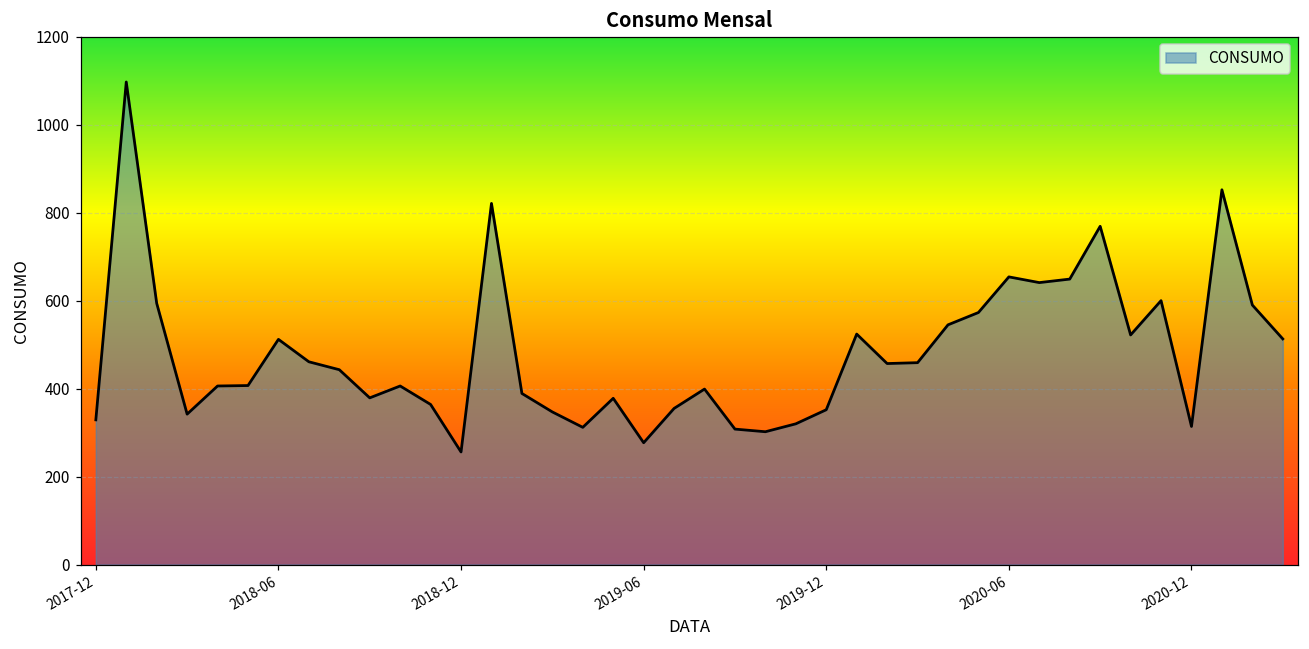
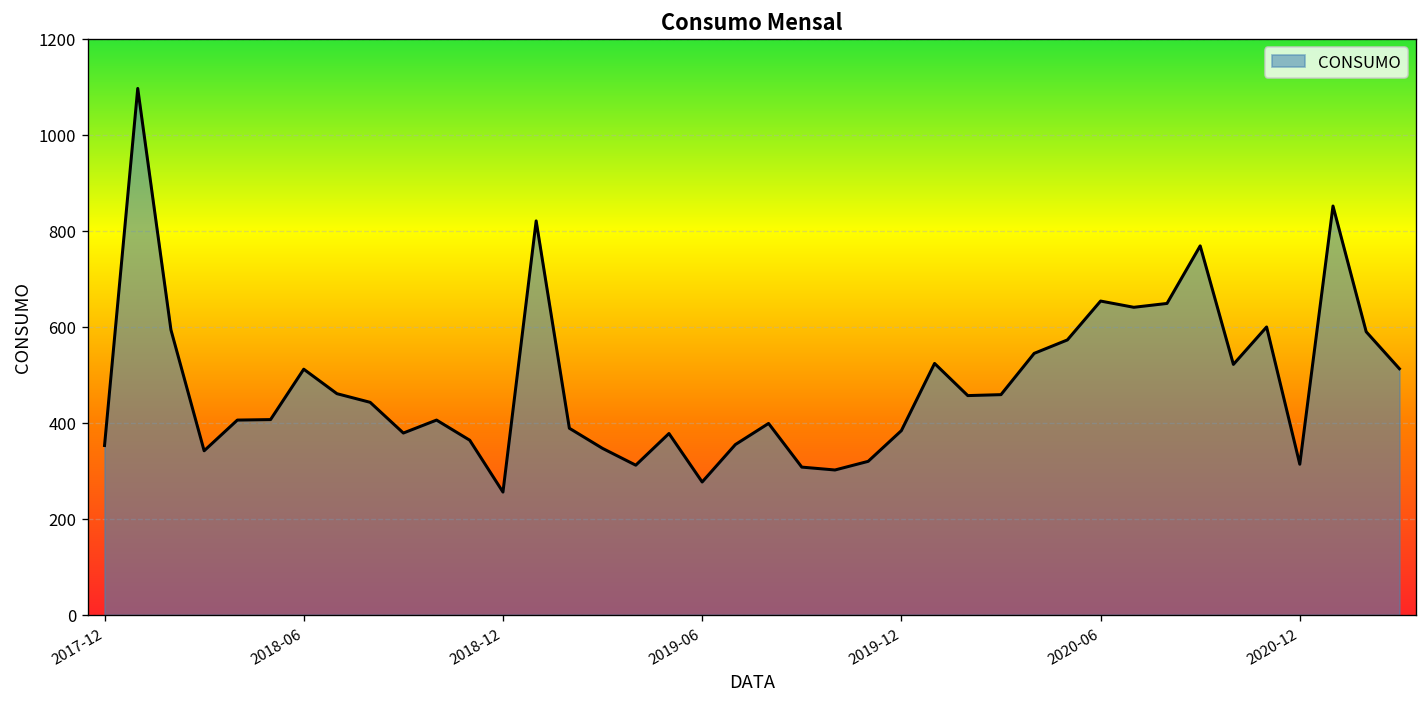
  {
-   "2017-12": 330,
+   "2017-12": 350,
    "2018-06": 510,
    "2018-12": 260,
    "2019-06": 280,
-   "2019-12": 350,
+   "2019-12": 380,
    "2020-06": 650,
    "2020-12": 310
  }
